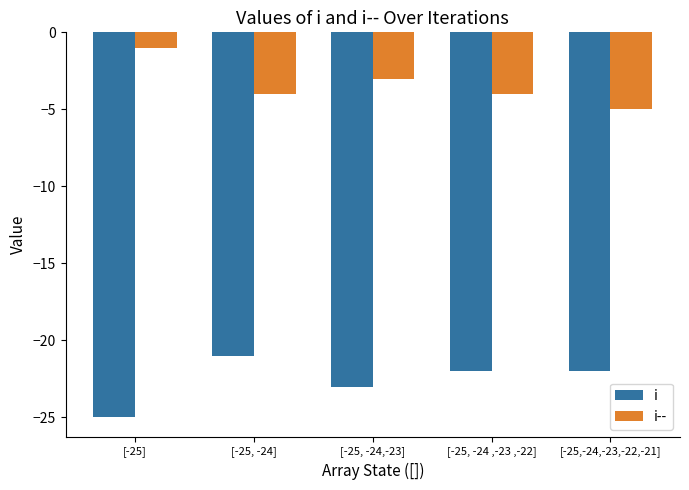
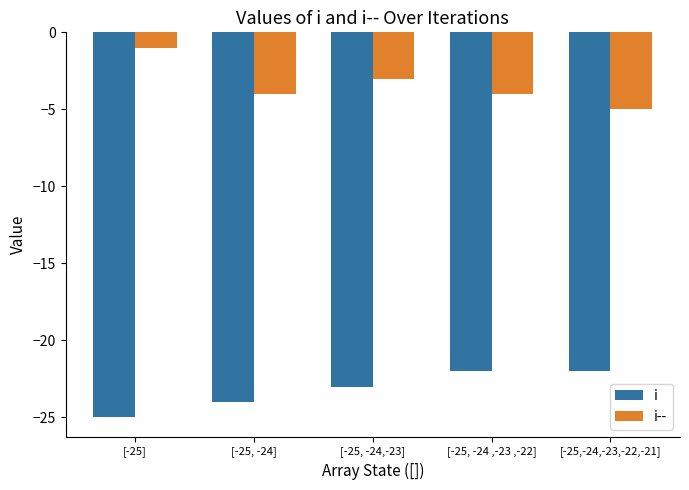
  {
    "i": {
      "[-25]": -25,
-     "[-25, -24]": -21,
+     "[-25, -24]": -24,
      "[-25, -24,-23]": -23,
      "[-25, -24 ,-23 ,-22]": -22,
      "[-25,-24,-23,-22,-21]": -22
    },
    "i--": {
      "[-25]": -1,
      "[-25, -24]": -4,
      "[-25, -24,-23]": -3,
      "[-25, -24 ,-23 ,-22]": -4,
      "[-25,-24,-23,-22,-21]": -5
    }
  }
